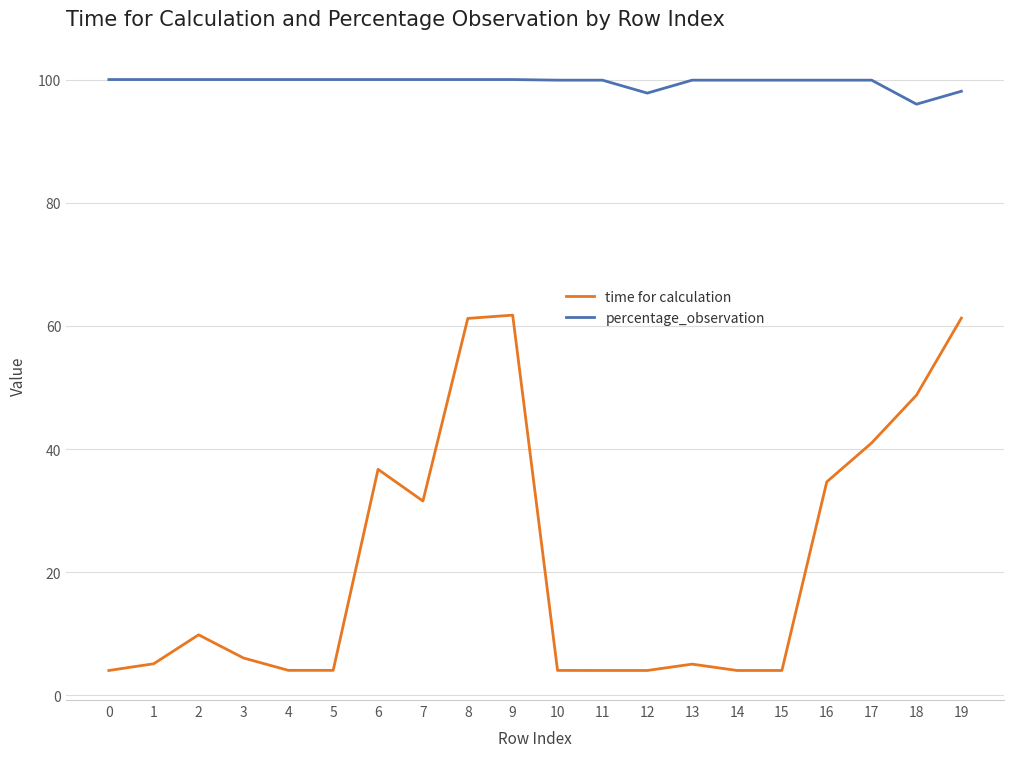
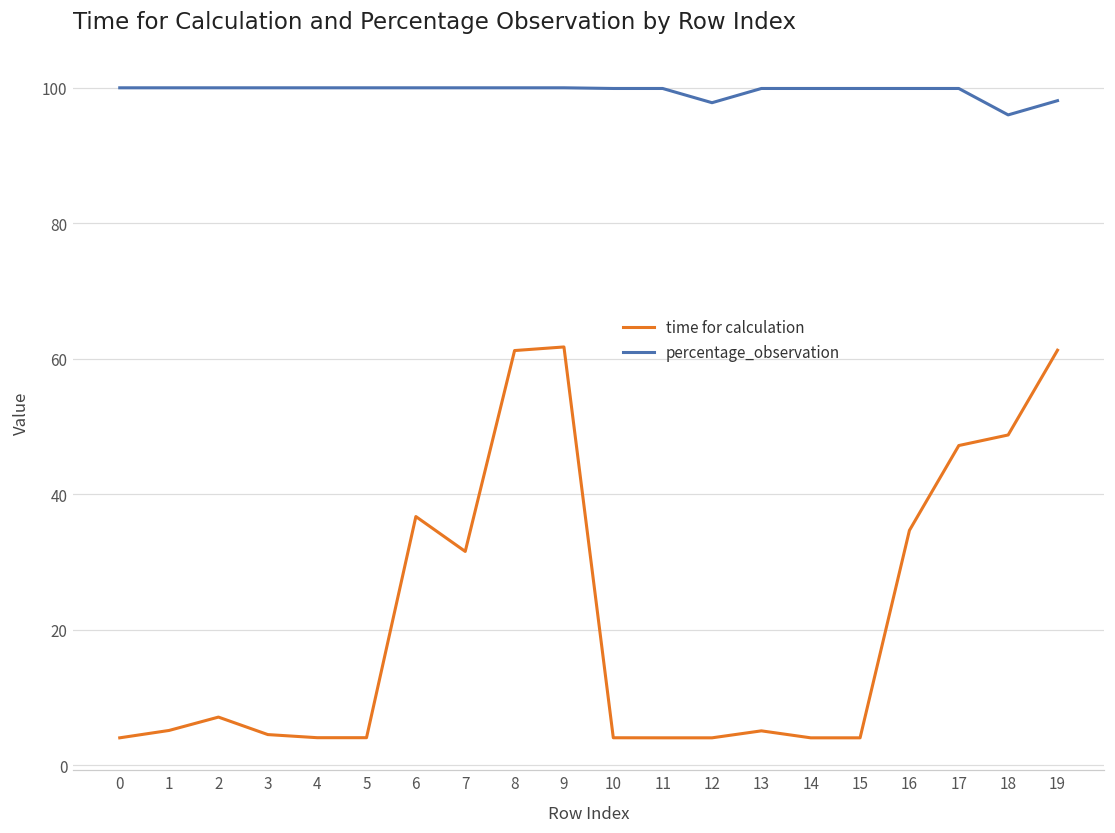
  {
    "time for calculation": {
      "0": 4,
      "1": 5,
-     "2": 10,
-     "3": 6,
+     "2": 7,
+     "3": 5,
      "4": 4,
      "5": 4,
      "6": 37,
      "7": 32,
      "8": 61,
      "9": 62,
      "10": 4,
      "11": 4,
      "12": 4,
      "13": 5,
      "14": 4,
      "15": 4,
      "16": 35,
-     "17": 41,
+     "17": 47,
      "18": 49,
      "19": 61
    },
    "percentage_observation": {
      "0": 100,
      "1": 100,
      "2": 100,
      "3": 100,
      "4": 100,
      "5": 100,
      "6": 100,
      "7": 100,
      "8": 100,
      "9": 100,
      "10": 100,
      "11": 100,
      "12": 98,
      "13": 100,
      "14": 100,
      "15": 100,
      "16": 100,
      "17": 100,
      "18": 96,
      "19": 98
    }
  }
